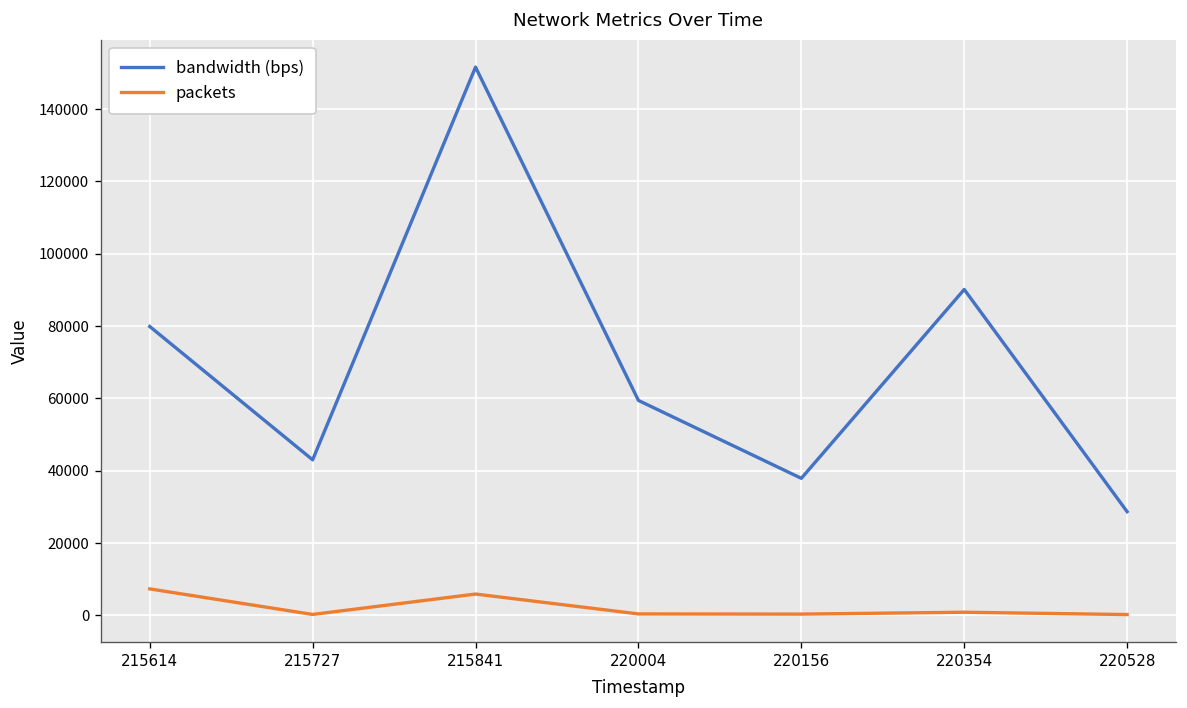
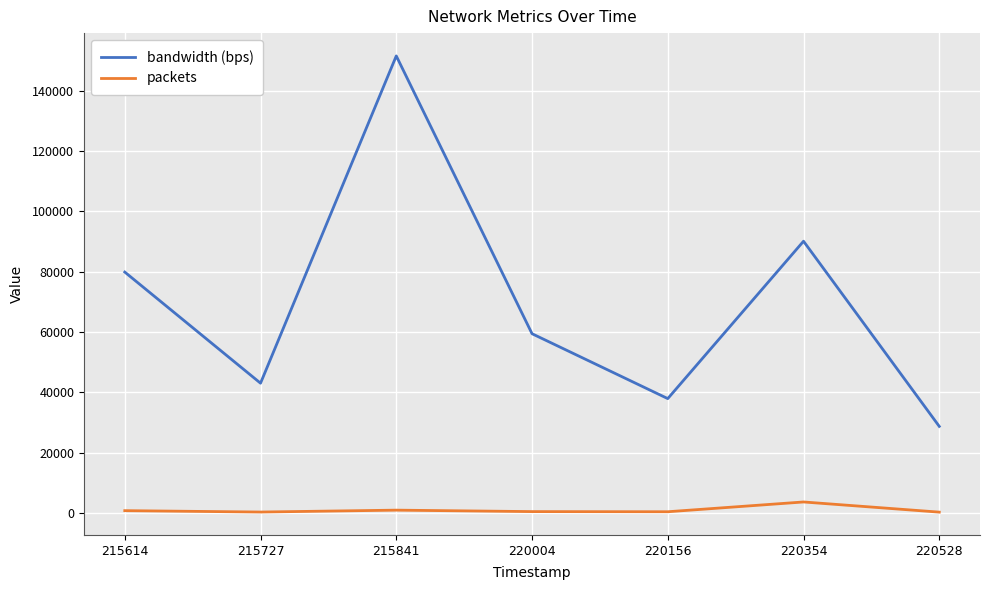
  {
    "bandwidth (bps)": {
      "215614": 80000,
      "215727": 43000,
      "215841": 152000,
      "220004": 59000,
      "220156": 38000,
      "220354": 90000,
      "220528": 29000
    },
    "packets": {
-     "215614": 7000,
+     "215614": 1000,
      "215727": 0,
-     "215841": 6000,
+     "215841": 1000,
      "220004": 0,
      "220156": 0,
-     "220354": 1000,
+     "220354": 4000,
      "220528": 0
    }
  }
